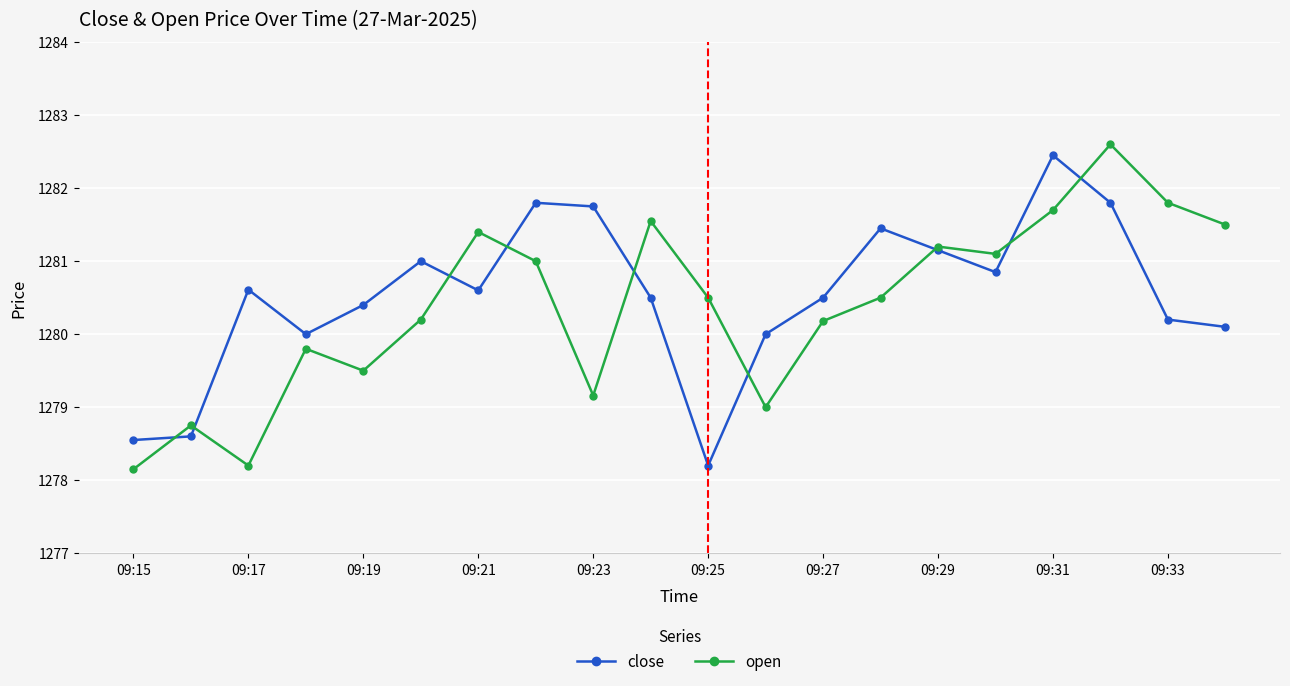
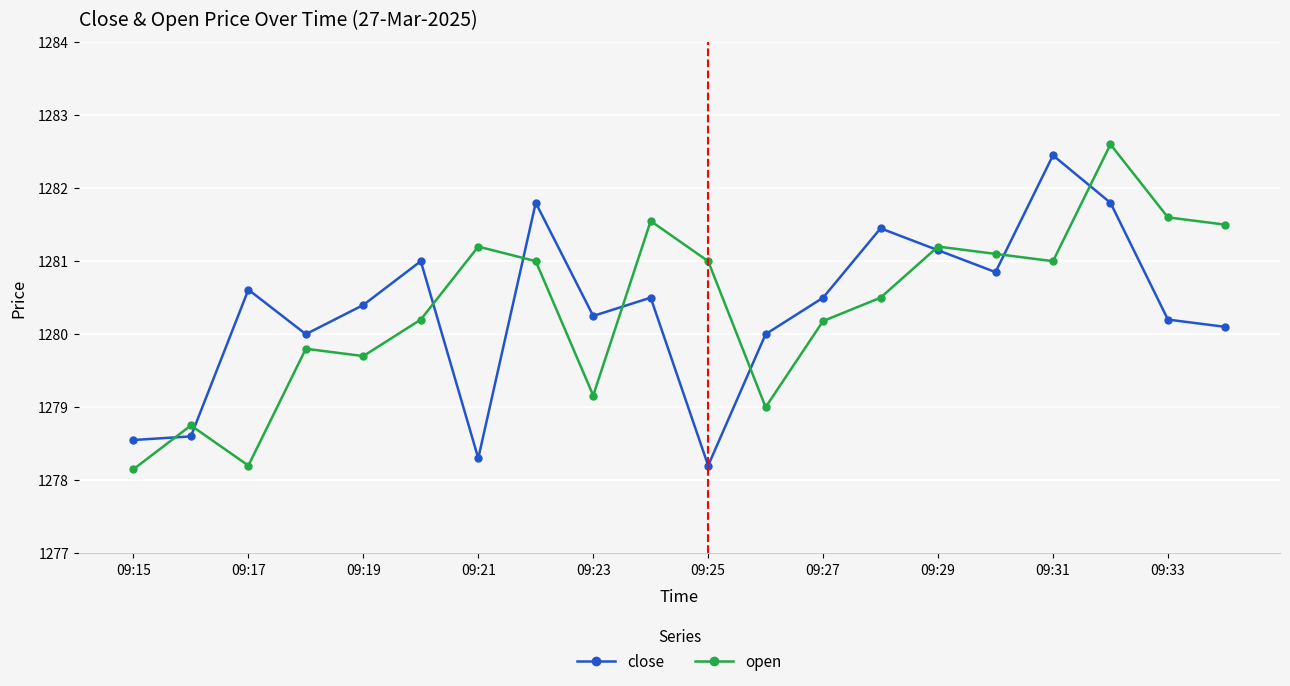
  {
    "close": {
      "09:15": 1278.6,
      "09:17": 1280.6,
      "09:19": 1280.4,
-     "09:21": 1280.6,
-     "09:23": 1281.8,
+     "09:21": 1278.3,
+     "09:23": 1280.3,
      "09:25": 1278.2,
      "09:27": 1280.5,
      "09:29": 1281.2,
      "09:31": 1282.5,
      "09:33": 1280.2
    },
    "open": {
      "09:15": 1278.2,
      "09:17": 1278.2,
-     "09:19": 1279.5,
-     "09:21": 1281.4,
+     "09:19": 1279.7,
+     "09:21": 1281.2,
      "09:23": 1279.2,
-     "09:25": 1280.5,
+     "09:25": 1281.0,
      "09:27": 1280.2,
      "09:29": 1281.2,
-     "09:31": 1281.7,
-     "09:33": 1281.8
+     "09:31": 1281.0,
+     "09:33": 1281.6
    }
  }
